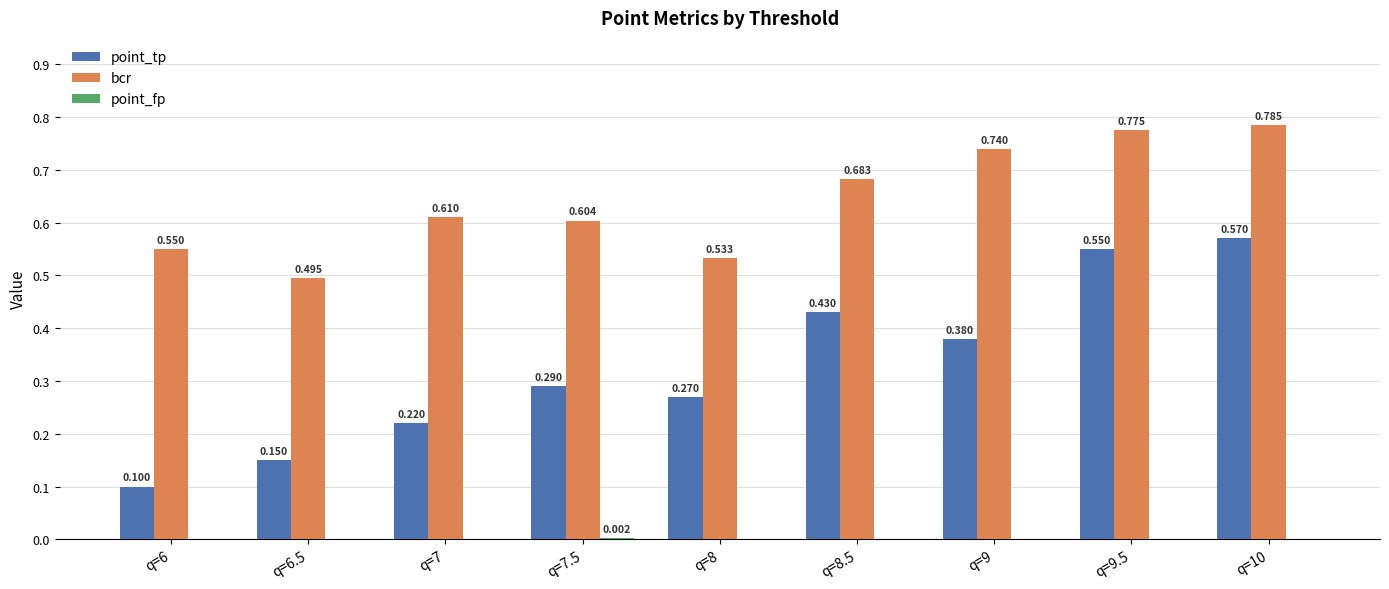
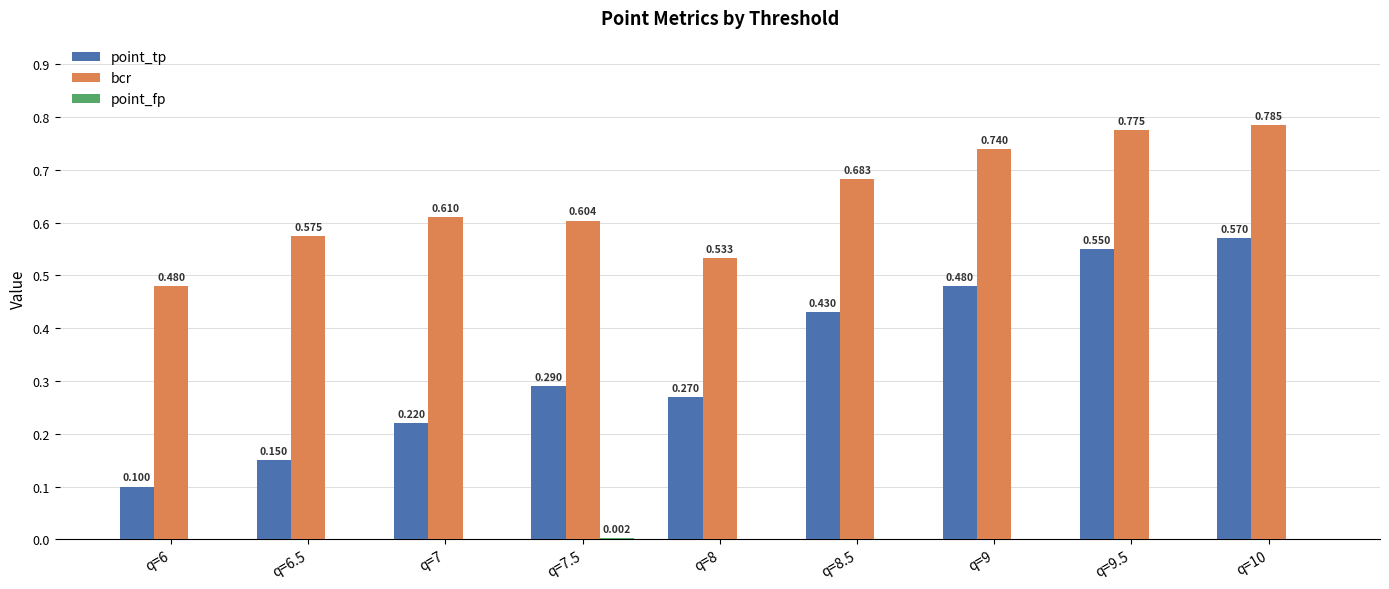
  {
    "point_tp": {
      "q=6": 0.100,
      "q=6.5": 0.150,
      "q=7": 0.220,
      "q=7.5": 0.290,
      "q=8": 0.270,
      "q=8.5": 0.430,
-     "q=9": 0.380,
+     "q=9": 0.480,
      "q=9.5": 0.550,
      "q=10": 0.570
    },
    "bcr": {
-     "q=6": 0.550,
-     "q=6.5": 0.495,
+     "q=6": 0.480,
+     "q=6.5": 0.575,
      "q=7": 0.610,
      "q=7.5": 0.604,
      "q=8": 0.533,
      "q=8.5": 0.683,
      "q=9": 0.740,
      "q=9.5": 0.775,
      "q=10": 0.785
    },
    "point_fp": {
      "q=7.5": 0.002
    }
  }
